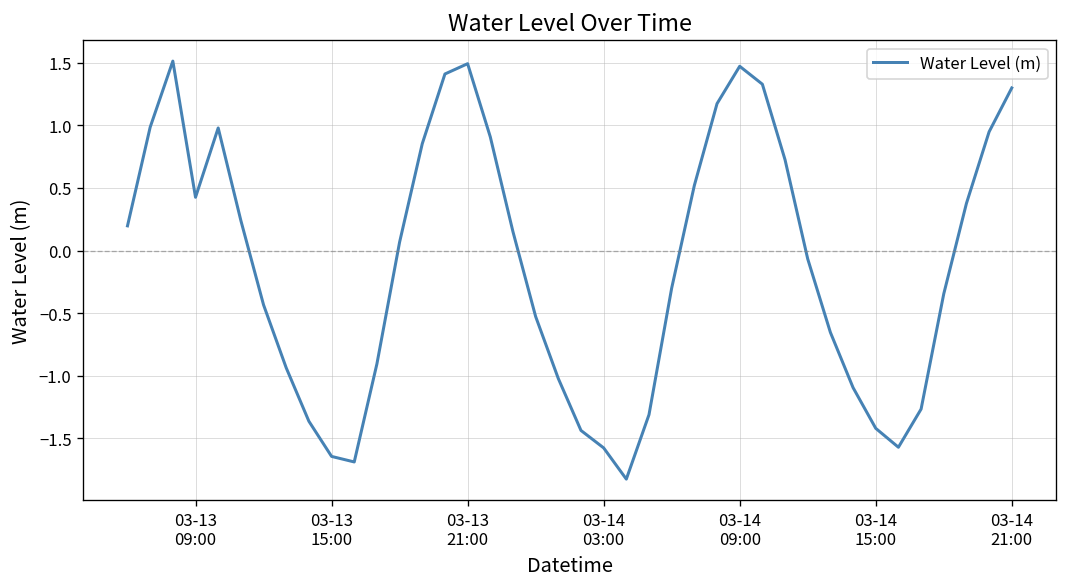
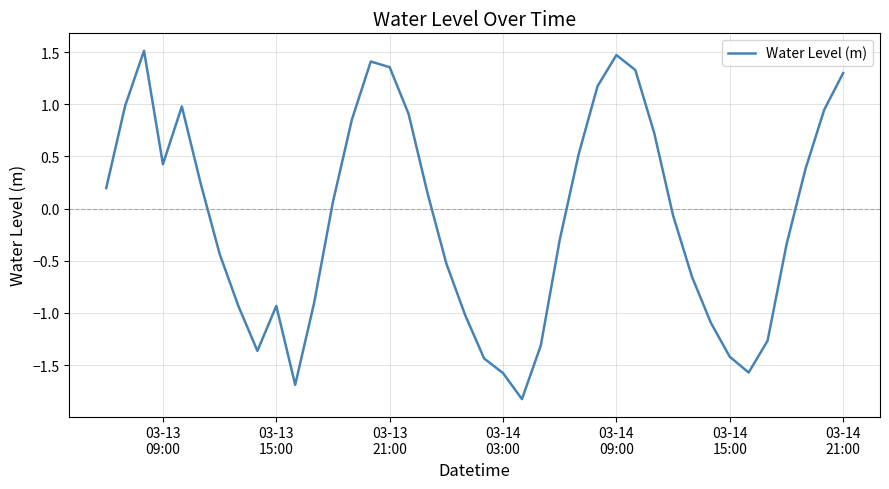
  {
    "03-13 09:00": 0.43,
-   "03-13 15:00": -1.64,
-   "03-13 21:00": 1.49,
+   "03-13 15:00": -0.93,
+   "03-13 21:00": 1.36,
    "03-14 03:00": -1.58,
    "03-14 09:00": 1.47,
    "03-14 15:00": -1.42,
    "03-14 21:00": 1.30
  }
